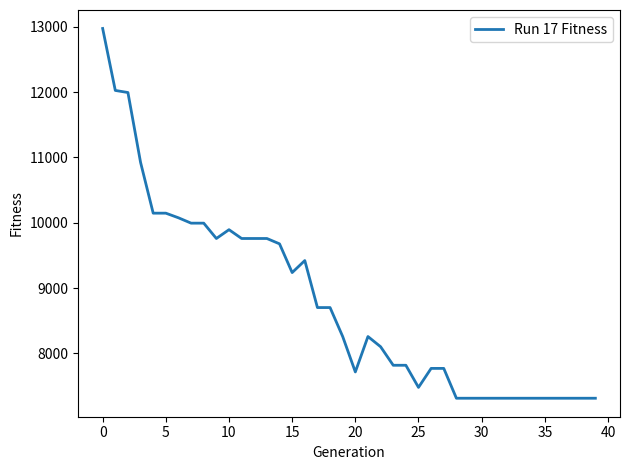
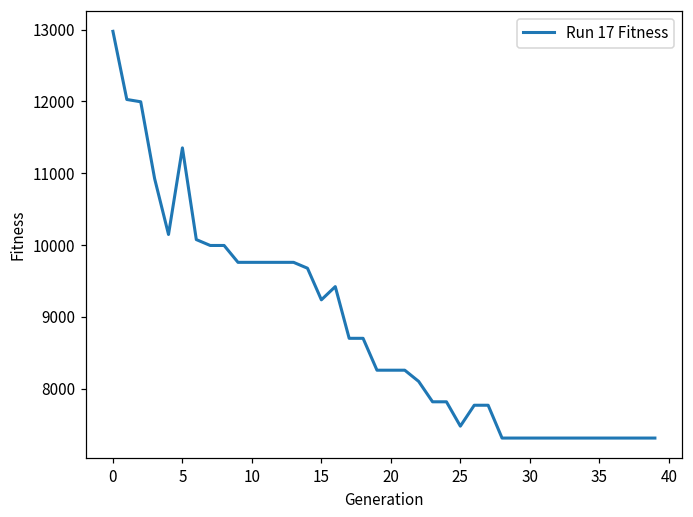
  {
    "0": 13000,
-   "5": 10100,
-   "10": 9900,
+   "5": 11400,
+   "10": 9800,
    "15": 9200,
-   "20": 7700,
+   "20": 8300,
    "25": 7500,
    "30": 7300,
    "35": 7300
  }
